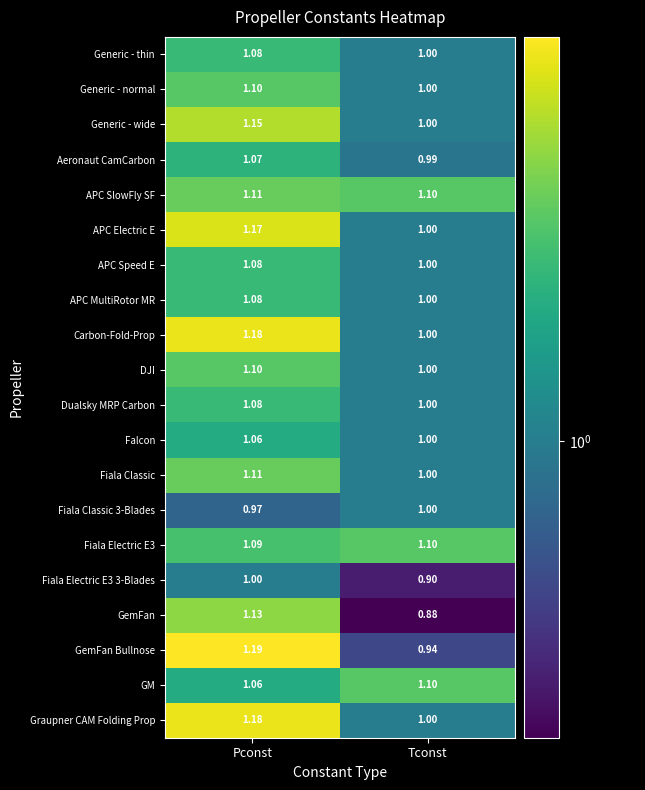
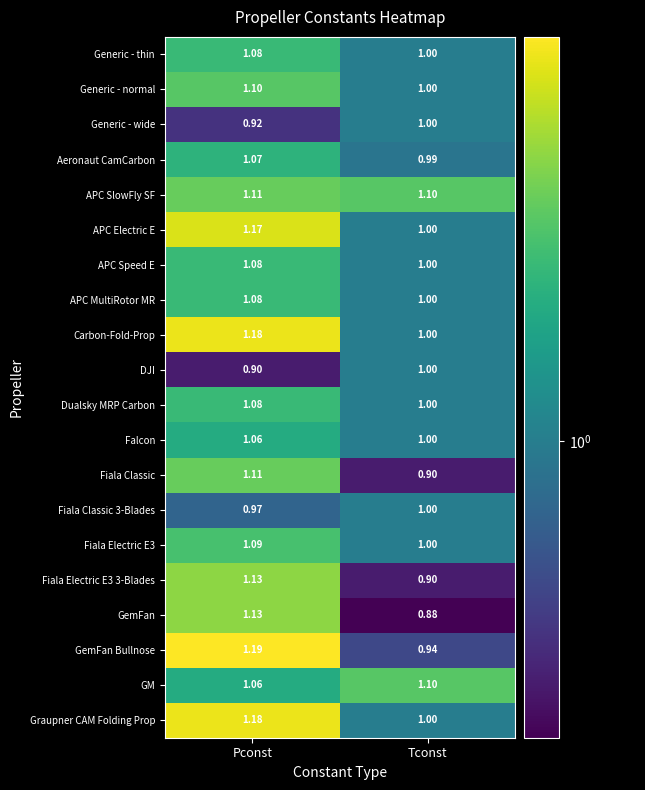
  {
    "Generic - thin": {
      "Pconst": 1.08,
      "Tconst": 1.00
    },
    "Generic - normal": {
      "Pconst": 1.10,
      "Tconst": 1.00
    },
    "Generic - wide": {
-     "Pconst": 1.15,
+     "Pconst": 0.92,
      "Tconst": 1.00
    },
    "Aeronaut CamCarbon": {
      "Pconst": 1.07,
      "Tconst": 0.99
    },
    "APC SlowFly SF": {
      "Pconst": 1.11,
      "Tconst": 1.10
    },
    "APC Electric E": {
      "Pconst": 1.17,
      "Tconst": 1.00
    },
    "APC Speed E": {
      "Pconst": 1.08,
      "Tconst": 1.00
    },
    "APC MultiRotor MR": {
      "Pconst": 1.08,
      "Tconst": 1.00
    },
    "Carbon-Fold-Prop": {
      "Pconst": 1.18,
      "Tconst": 1.00
    },
    "DJI": {
-     "Pconst": 1.10,
+     "Pconst": 0.90,
      "Tconst": 1.00
    },
    "Dualsky MRP Carbon": {
      "Pconst": 1.08,
      "Tconst": 1.00
    },
    "Falcon": {
      "Pconst": 1.06,
      "Tconst": 1.00
    },
    "Fiala Classic": {
      "Pconst": 1.11,
-     "Tconst": 1.00
+     "Tconst": 0.90
    },
    "Fiala Classic 3-Blades": {
      "Pconst": 0.97,
      "Tconst": 1.00
    },
    "Fiala Electric E3": {
      "Pconst": 1.09,
-     "Tconst": 1.10
+     "Tconst": 1.00
    },
    "Fiala Electric E3 3-Blades": {
-     "Pconst": 1.00,
+     "Pconst": 1.13,
      "Tconst": 0.90
    },
    "GemFan": {
      "Pconst": 1.13,
      "Tconst": 0.88
    },
    "GemFan Bullnose": {
      "Pconst": 1.19,
      "Tconst": 0.94
    },
    "GM": {
      "Pconst": 1.06,
      "Tconst": 1.10
    },
    "Graupner CAM Folding Prop": {
      "Pconst": 1.18,
      "Tconst": 1.00
    }
  }
